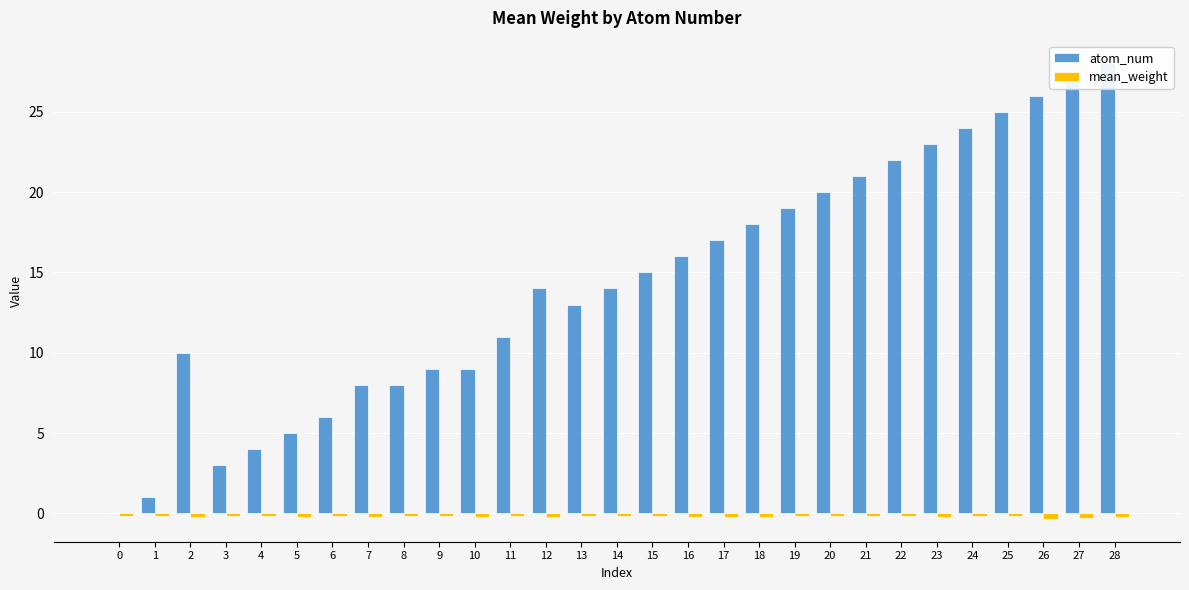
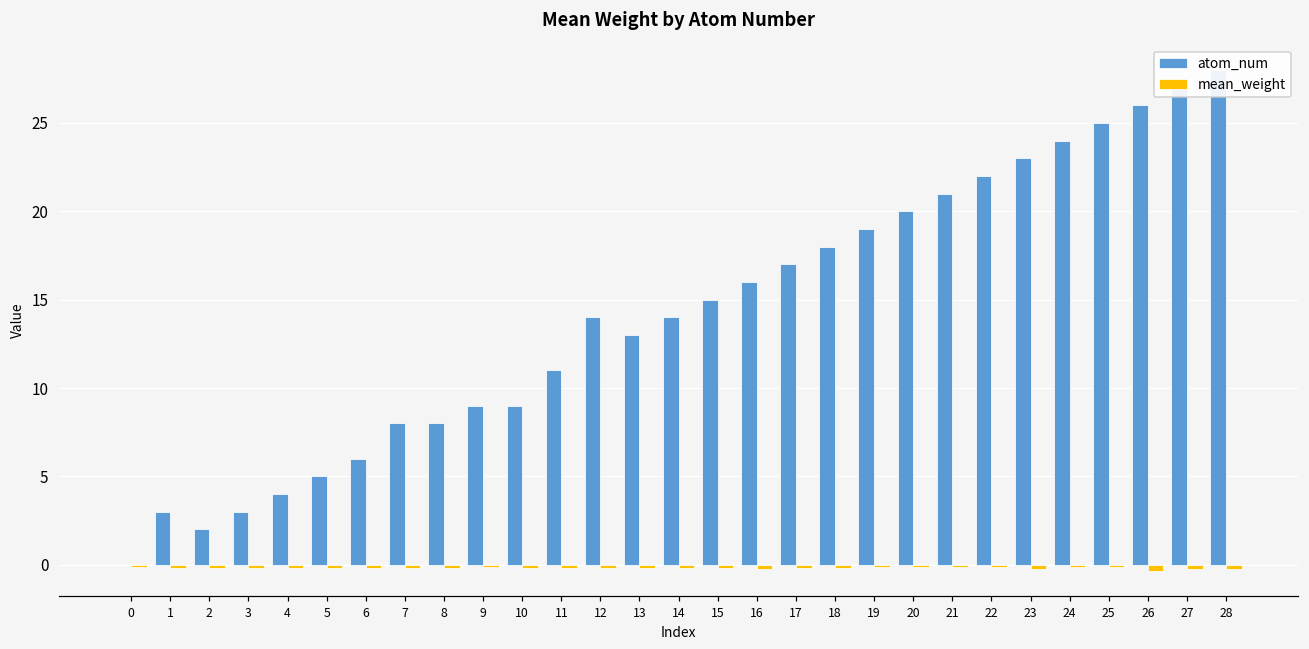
  {
    "atom_num": {
      "0": 0,
-     "1": 1,
-     "2": 10,
+     "1": 3,
+     "2": 2,
      "3": 3,
      "4": 4,
      "5": 5,
      "6": 6,
      "7": 8,
      "8": 8,
      "9": 9,
      "10": 9,
      "11": 11,
      "12": 14,
      "13": 13,
      "14": 14,
      "15": 15,
      "16": 16,
      "17": 17,
      "18": 18,
      "19": 19,
      "20": 20,
      "21": 21,
      "22": 22,
      "23": 23,
      "24": 24,
      "25": 25,
      "26": 26
    },
    "mean_weight": {
      "1": -0.2,
      "2": -0.2,
      "3": -0.2,
      "4": -0.2,
      "5": -0.2,
      "6": -0.2,
      "7": -0.2,
      "8": -0.2,
      "10": -0.2,
      "11": -0.2,
      "12": -0.2,
      "13": -0.2,
      "14": -0.2,
      "15": -0.2,
      "16": -0.2,
      "17": -0.2,
      "18": -0.2,
      "23": -0.2,
      "26": -0.3,
      "27": -0.3,
      "28": -0.2
    }
  }
